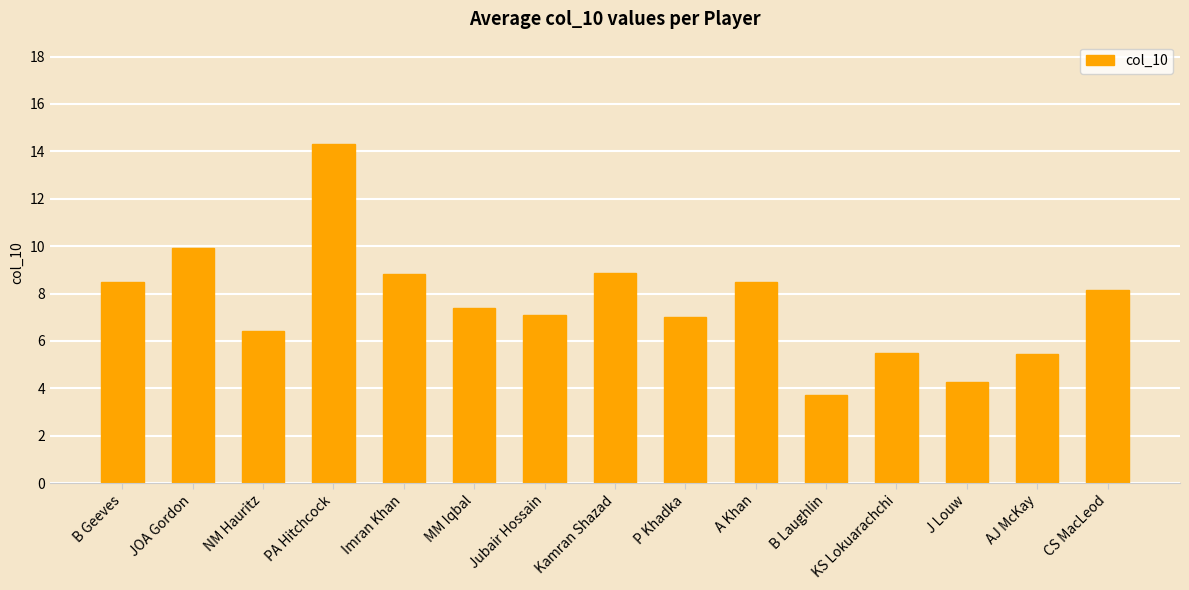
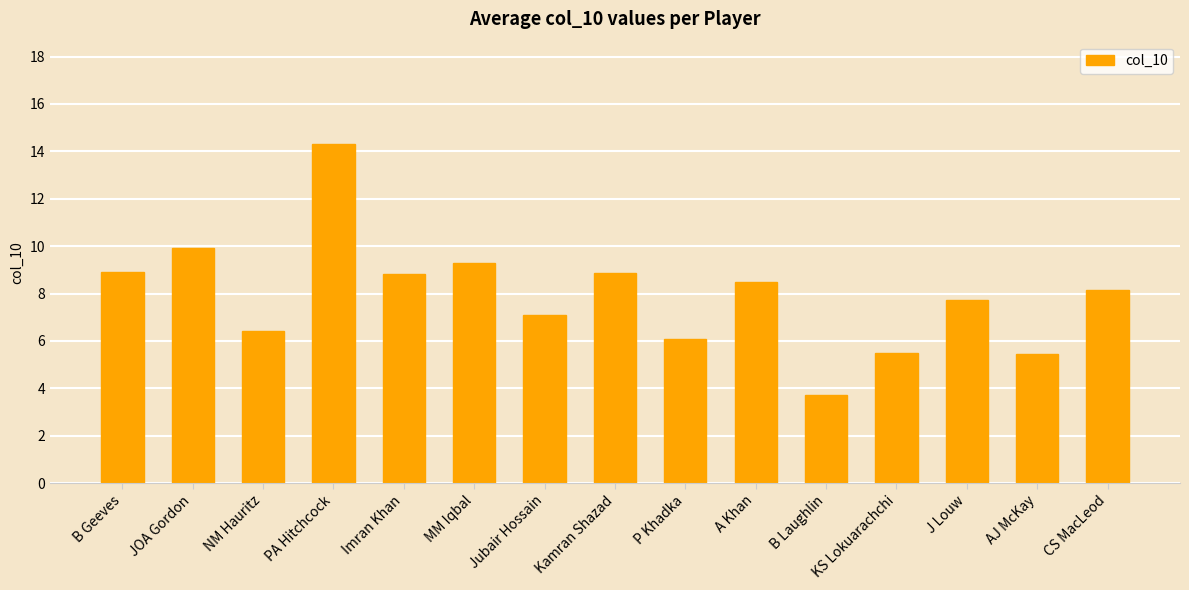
  {
-   "B Geeves": 8.5,
+   "B Geeves": 8.9,
    "JOA Gordon": 9.9,
    "NM Hauritz": 6.4,
    "PA Hitchcock": 14.3,
    "Imran Khan": 8.8,
-   "MM Iqbal": 7.4,
+   "MM Iqbal": 9.3,
    "Jubair Hossain": 7.1,
    "Kamran Shazad": 8.9,
-   "P Khadka": 7.0,
+   "P Khadka": 6.1,
    "A Khan": 8.5,
    "B Laughlin": 3.7,
    "KS Lokuarachchi": 5.5,
-   "J Louw": 4.3,
+   "J Louw": 7.7,
    "AJ McKay": 5.5,
    "CS MacLeod": 8.2
  }
